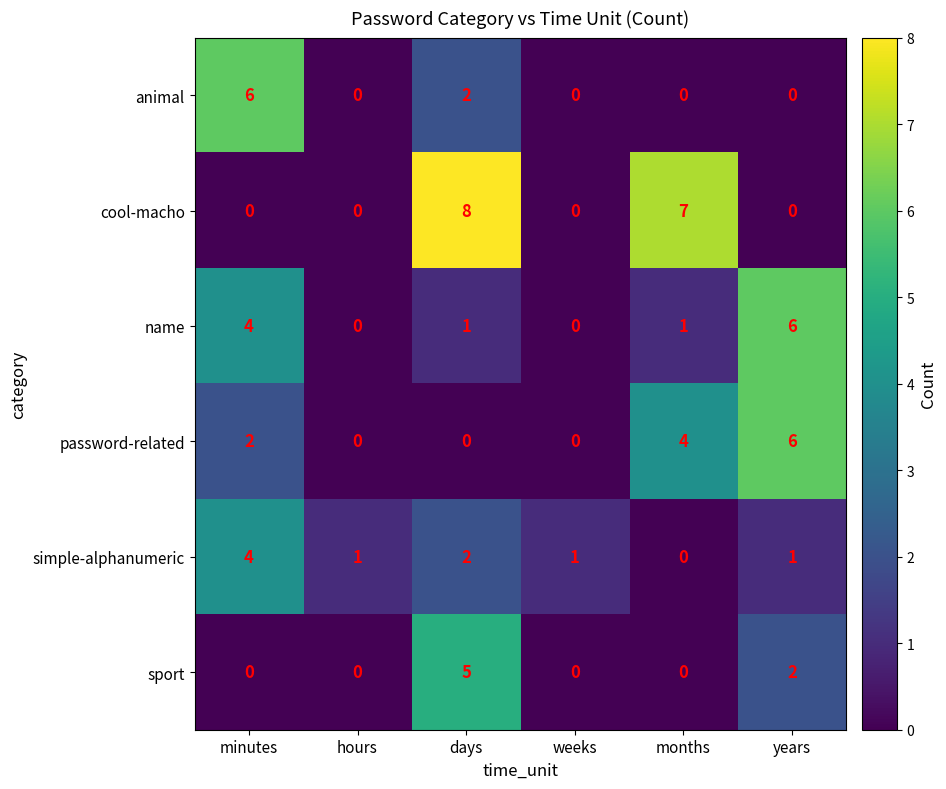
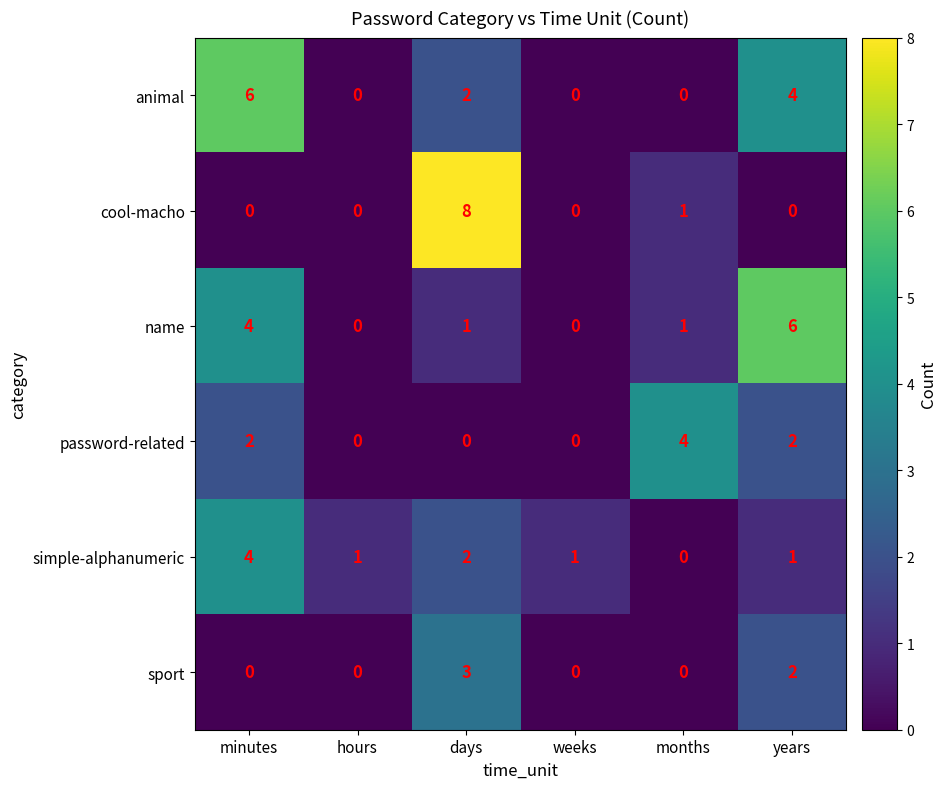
  {
    "animal": {
      "minutes": 6,
      "hours": 0,
      "days": 2,
      "weeks": 0,
      "months": 0,
-     "years": 0
+     "years": 4
    },
    "cool-macho": {
      "minutes": 0,
      "hours": 0,
      "days": 8,
      "weeks": 0,
-     "months": 7,
+     "months": 1,
      "years": 0
    },
    "name": {
      "minutes": 4,
      "hours": 0,
      "days": 1,
      "weeks": 0,
      "months": 1,
      "years": 6
    },
    "password-related": {
      "minutes": 2,
      "hours": 0,
      "days": 0,
      "weeks": 0,
      "months": 4,
-     "years": 6
+     "years": 2
    },
    "simple-alphanumeric": {
      "minutes": 4,
      "hours": 1,
      "days": 2,
      "weeks": 1,
      "months": 0,
      "years": 1
    },
    "sport": {
      "minutes": 0,
      "hours": 0,
-     "days": 5,
+     "days": 3,
      "weeks": 0,
      "months": 0,
      "years": 2
    }
  }
